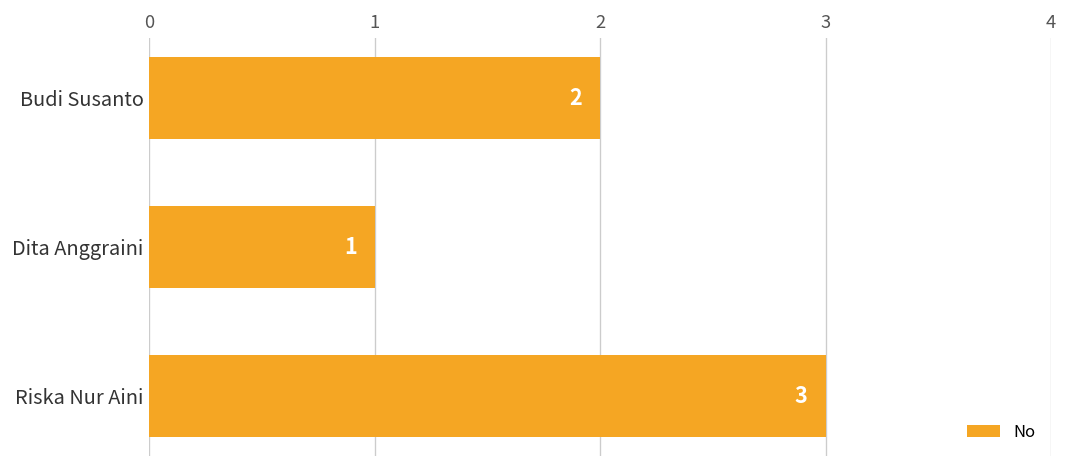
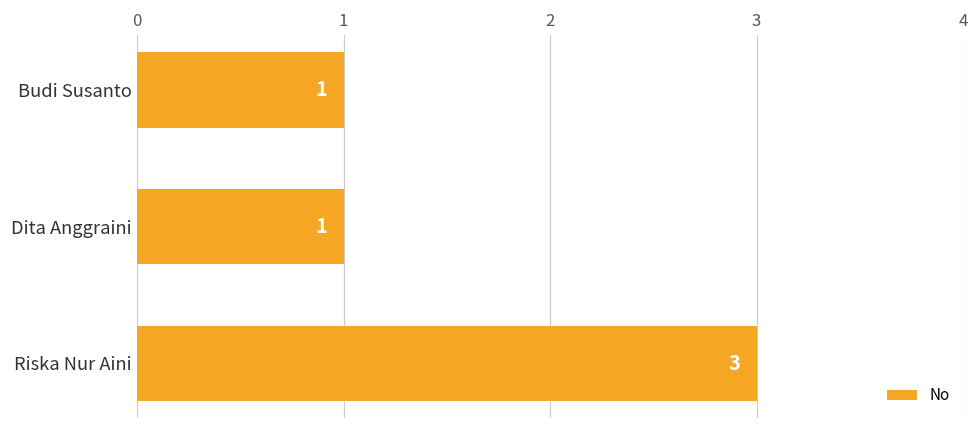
  {
-   "Budi Susanto": 2,
+   "Budi Susanto": 1,
    "Dita Anggraini": 1,
    "Riska Nur Aini": 3
  }
